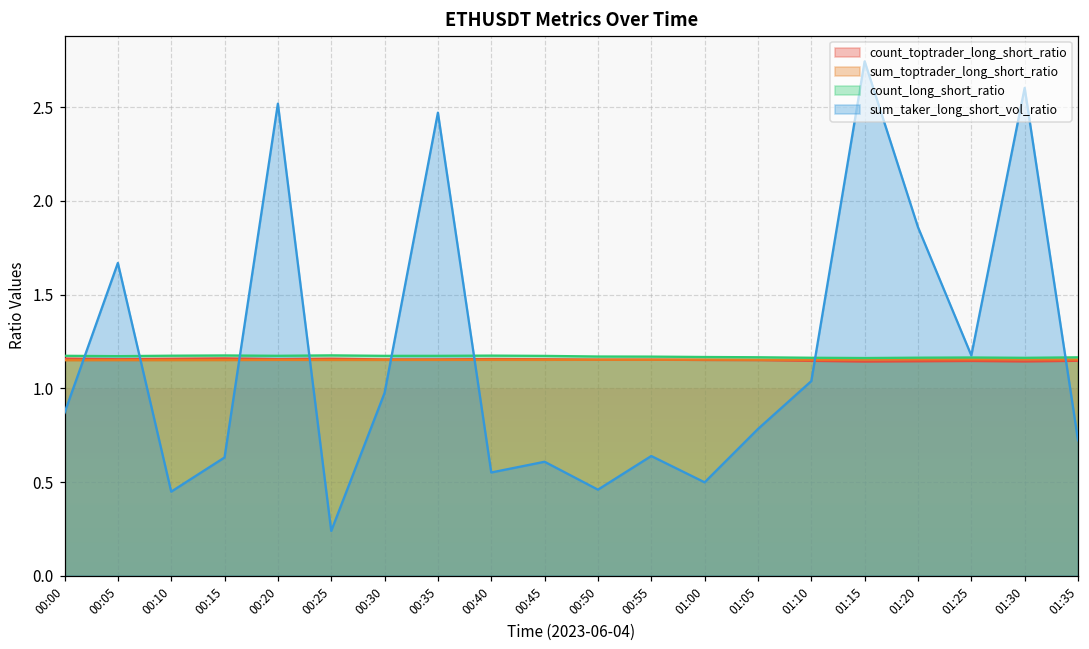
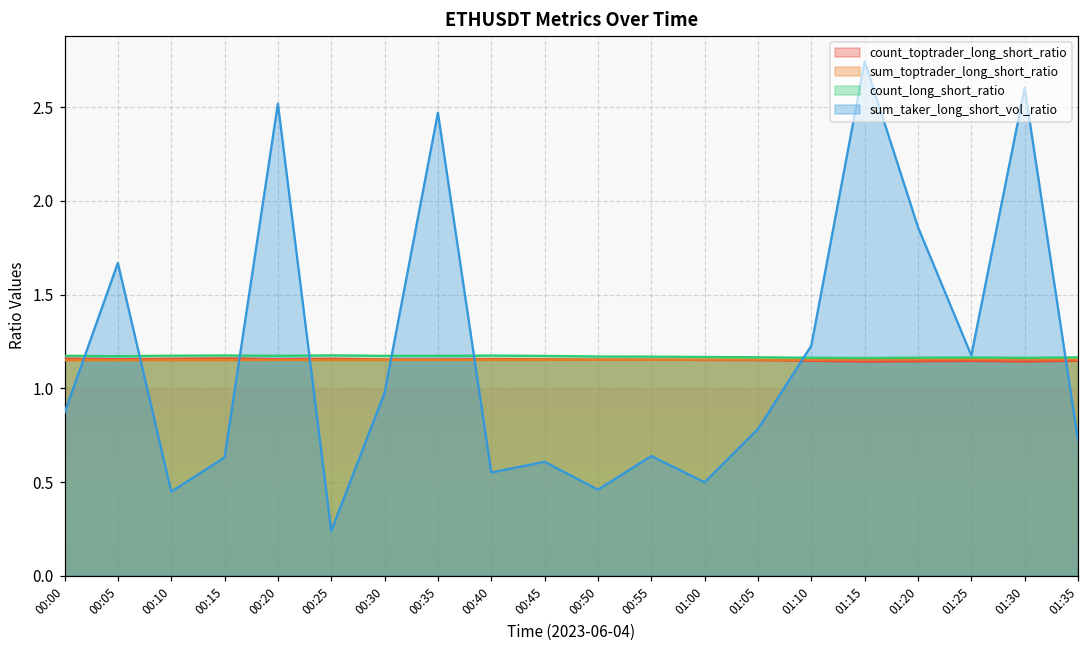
  {
    "count_long_short_ratio": {
      "00:00": 1.17,
      "00:05": 1.17,
      "00:10": 1.17,
      "00:15": 1.18,
      "00:20": 1.17,
      "00:25": 1.18,
      "00:30": 1.17,
      "00:35": 1.17,
      "00:40": 1.17,
      "00:45": 1.17,
      "00:50": 1.17,
      "00:55": 1.17
    },
    "sum_taker_long_short_vol_ratio": {
      "00:00": 0.87,
      "00:05": 1.67,
      "00:10": 0.45,
      "00:15": 0.63,
      "00:20": 2.52,
      "00:25": 0.24,
      "00:30": 0.98,
      "00:35": 2.47,
      "00:40": 0.55,
      "00:45": 0.61,
      "00:50": 0.46,
      "00:55": 0.64,
      "01:00": 0.50,
      "01:05": 0.78,
-     "01:10": 1.04,
+     "01:10": 1.23,
      "01:20": 1.86,
      "01:35": 0.72
    }
  }
